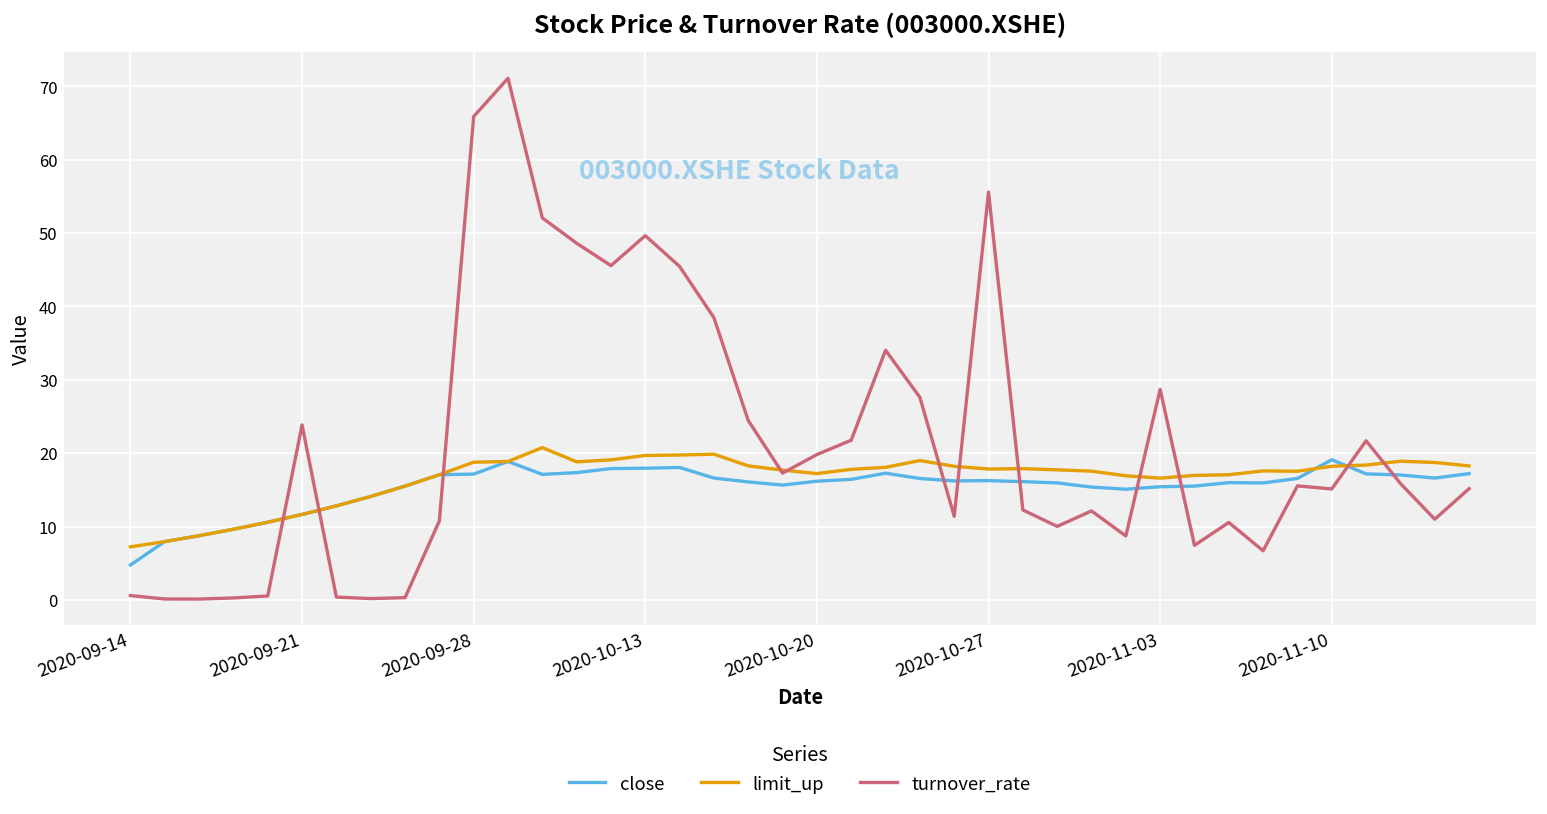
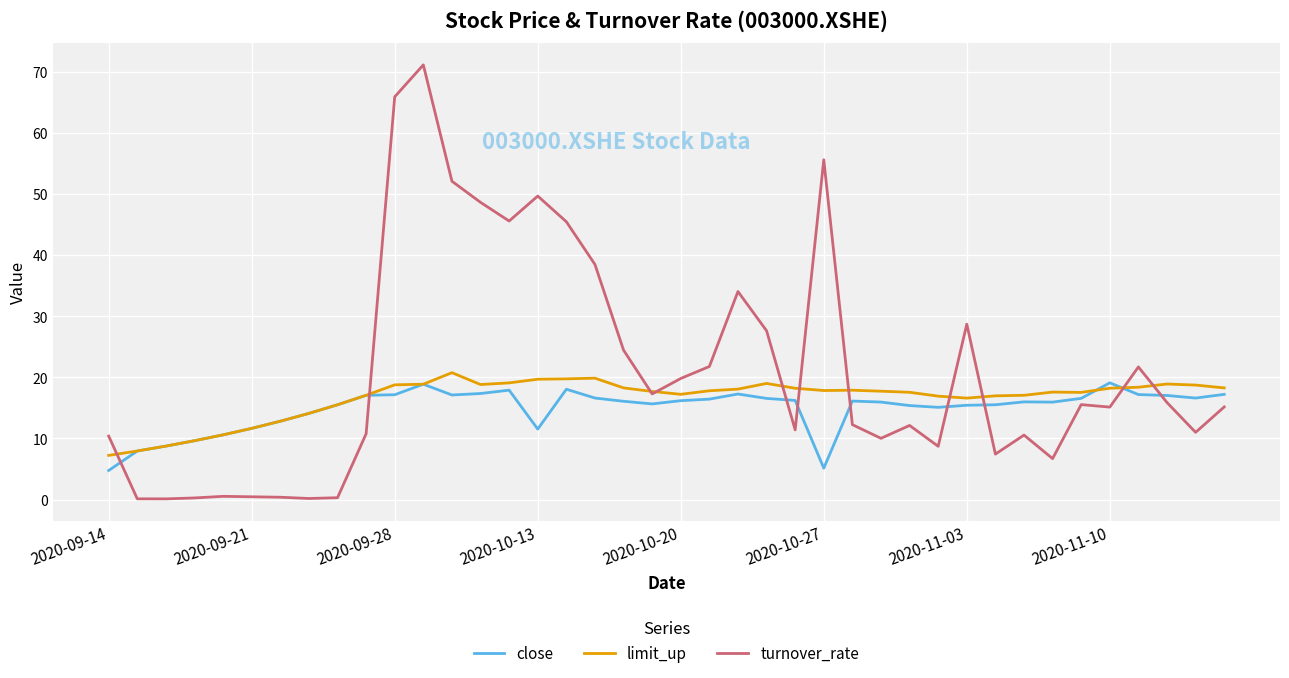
  {
    "close": {
      "2020-09-14": 5,
      "2020-09-28": 17,
-     "2020-10-13": 18,
+     "2020-10-13": 12,
      "2020-10-20": 16,
-     "2020-10-27": 16,
+     "2020-10-27": 5,
      "2020-11-03": 15,
      "2020-11-10": 19
    },
    "limit_up": {
      "2020-09-14": 7,
      "2020-09-28": 19,
      "2020-10-13": 20,
      "2020-10-20": 17,
      "2020-10-27": 18,
      "2020-11-03": 17,
      "2020-11-10": 18
    },
    "turnover_rate": {
-     "2020-09-14": 1,
-     "2020-09-21": 24,
+     "2020-09-14": 10,
+     "2020-09-21": 0,
      "2020-09-28": 66,
      "2020-10-13": 50,
      "2020-10-20": 20,
      "2020-10-27": 56,
      "2020-11-03": 29,
      "2020-11-10": 15
    }
  }
